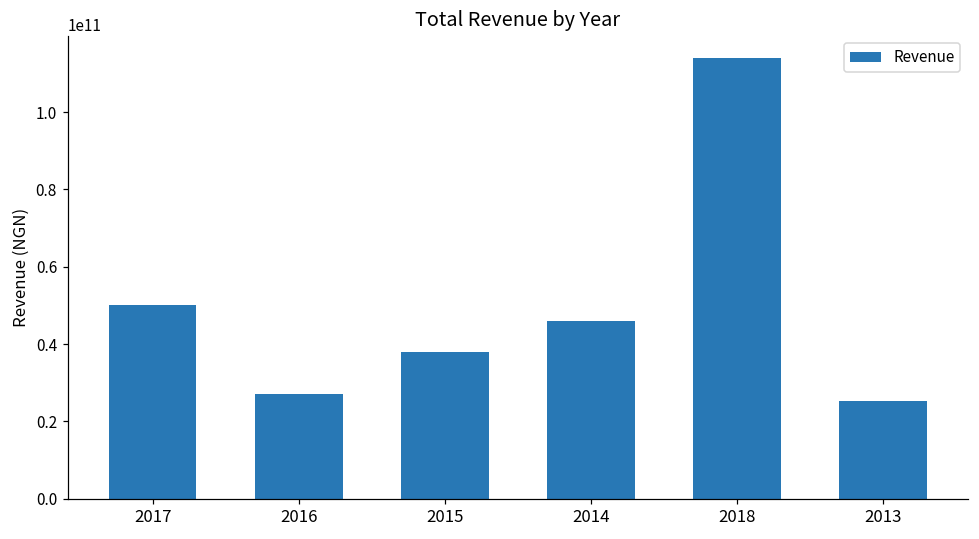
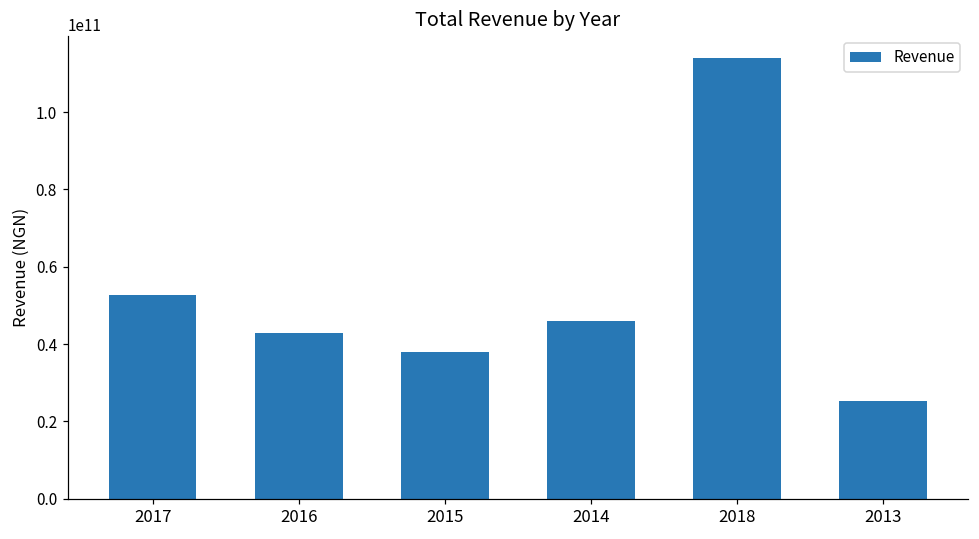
  {
-   "2017": 50000000000,
-   "2016": 27000000000,
+   "2017": 53000000000,
+   "2016": 43000000000,
    "2015": 38000000000,
    "2014": 46000000000,
    "2018": 114000000000,
    "2013": 25000000000
  }
